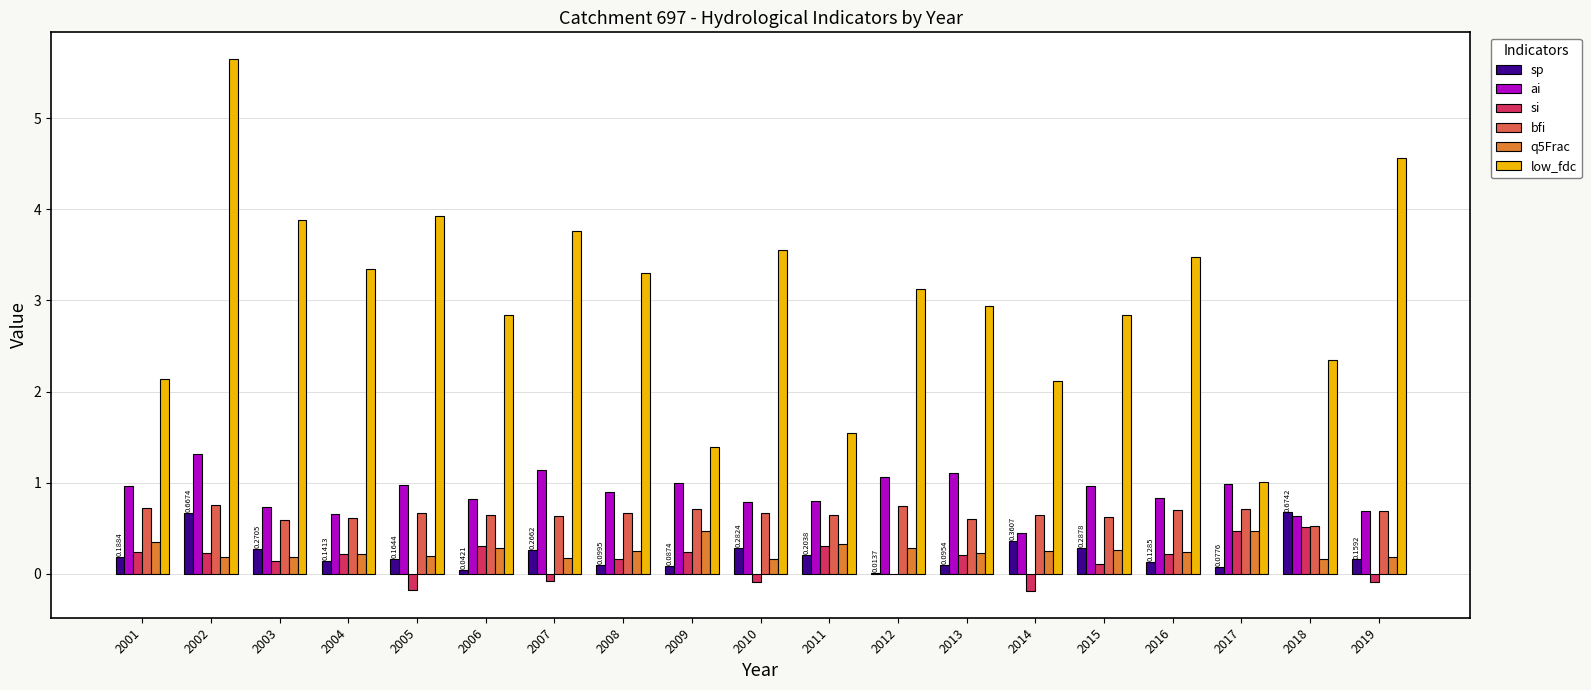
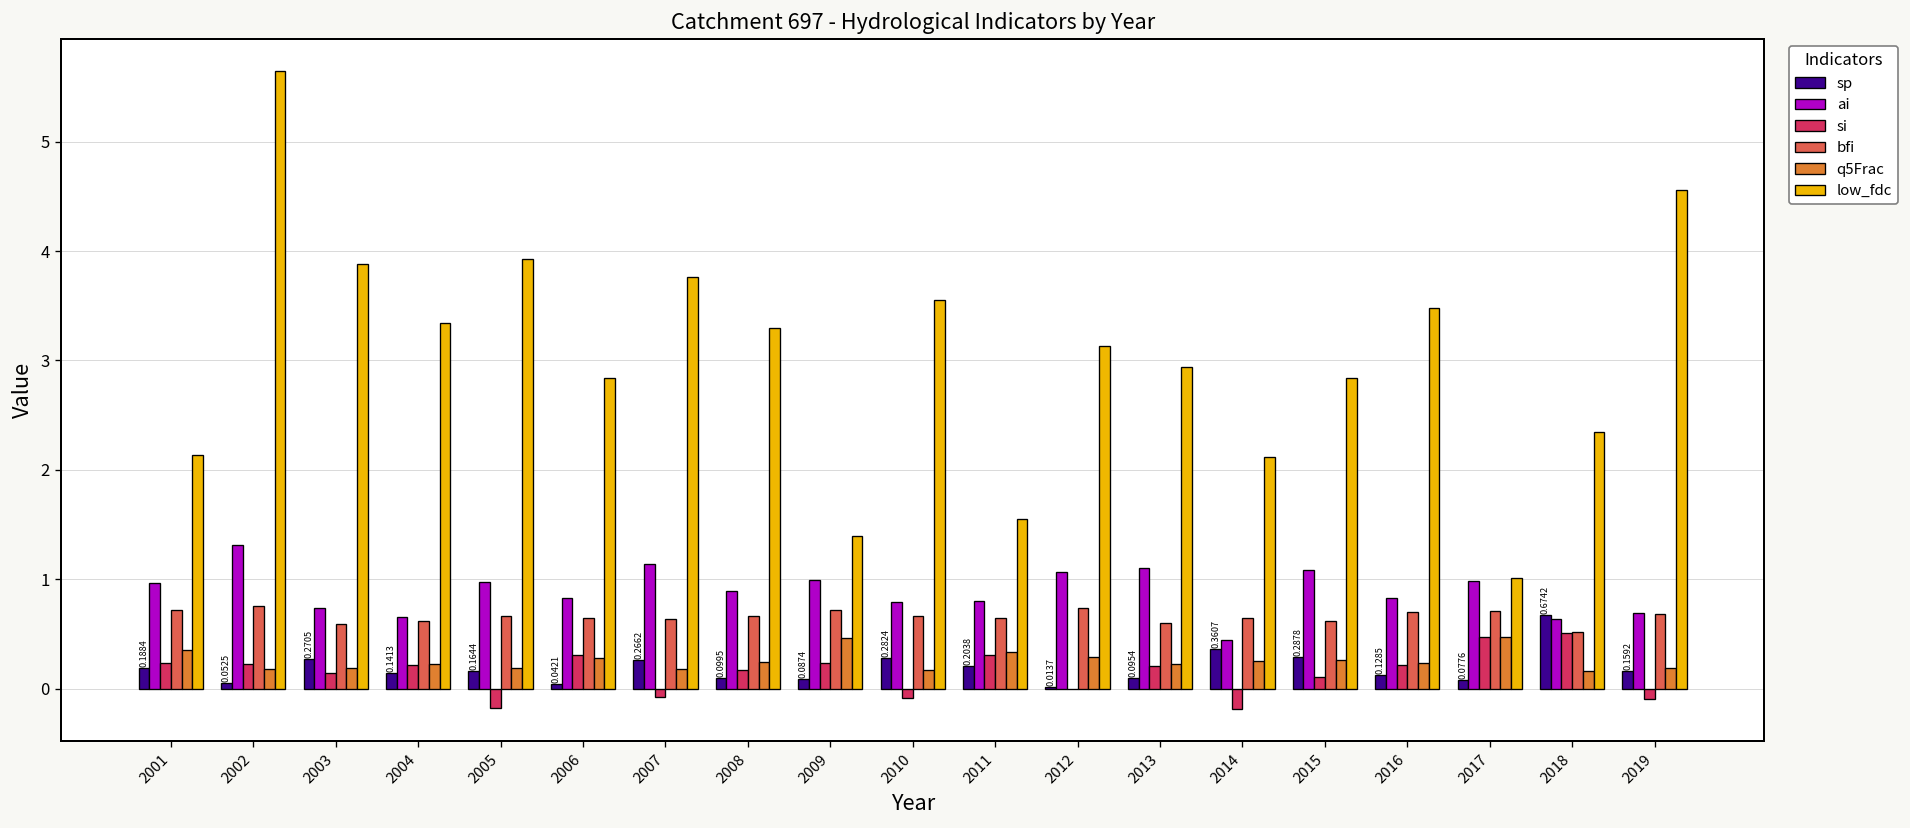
  {
    "sp": {
      "2001": 0.1884,
-     "2002": 0.6674,
+     "2002": 0.0525,
      "2003": 0.2705,
      "2004": 0.1413,
      "2005": 0.1644,
      "2006": 0.0421,
      "2007": 0.2662,
      "2008": 0.0995,
      "2009": 0.0874,
      "2010": 0.2824,
      "2011": 0.2038,
      "2012": 0.0137,
      "2013": 0.0954,
      "2014": 0.3607,
      "2015": 0.2878,
      "2016": 0.1285,
      "2017": 0.0776,
      "2018": 0.6742,
      "2019": 0.1592
    },
    "ai": {
      "2001": 1.0,
      "2002": 1.3,
      "2003": 0.7,
      "2004": 0.7,
      "2005": 1.0,
      "2006": 0.8,
      "2007": 1.1,
      "2008": 0.9,
      "2009": 1.0,
      "2010": 0.8,
      "2011": 0.8,
      "2012": 1.1,
      "2013": 1.1,
      "2014": 0.4,
-     "2015": 1.0,
+     "2015": 1.1,
      "2016": 0.8,
      "2017": 1.0,
      "2018": 0.6,
      "2019": 0.7
    },
    "low_fdc": {
      "2001": 2.1,
      "2002": 5.6,
      "2003": 3.9,
      "2004": 3.3,
      "2005": 3.9,
      "2006": 2.8,
      "2007": 3.8,
      "2008": 3.3,
      "2009": 1.4,
      "2010": 3.5,
      "2011": 1.6,
      "2012": 3.1,
      "2013": 2.9,
      "2014": 2.1,
      "2015": 2.8,
      "2016": 3.5,
      "2017": 1.0,
      "2018": 2.3,
      "2019": 4.6
    }
  }
